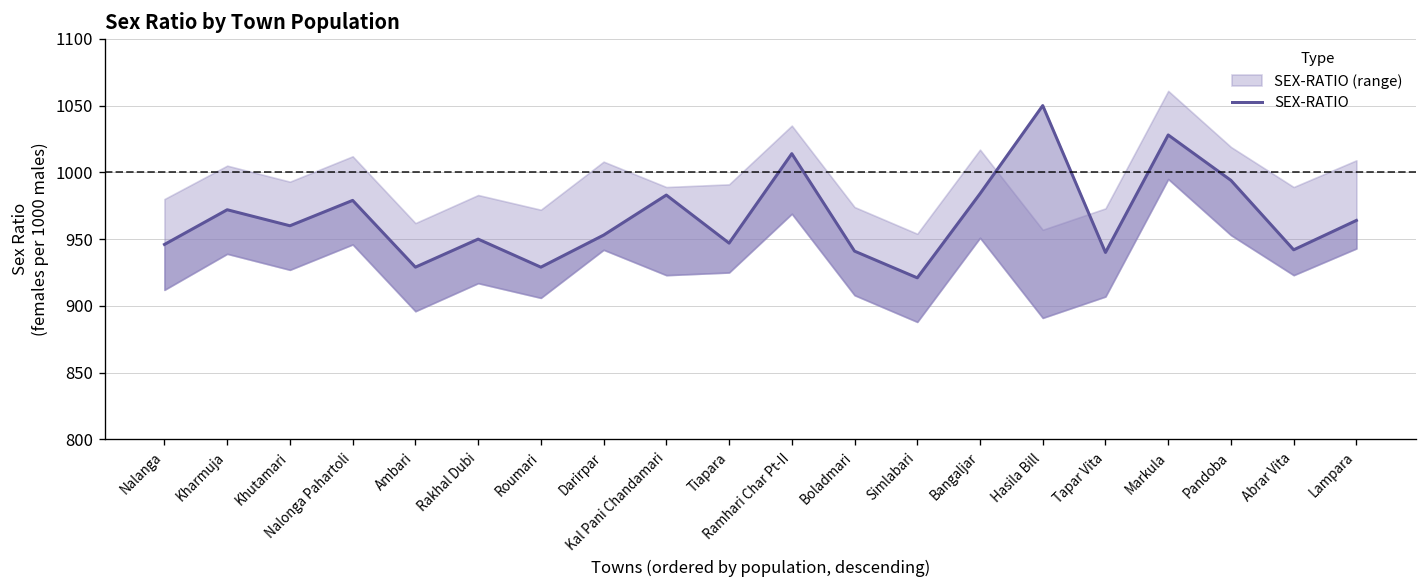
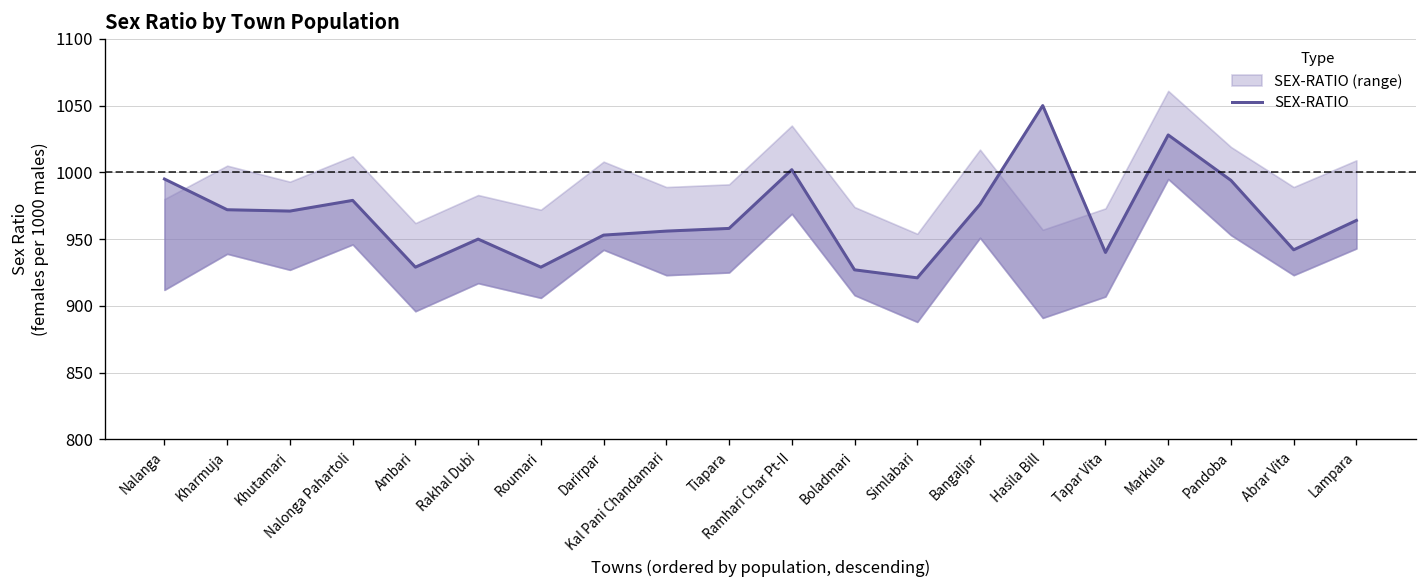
  {
    "SEX-RATIO": {
-     "Nalanga": 946,
+     "Nalanga": 995,
      "Kharmuja": 972,
-     "Khutamari": 960,
+     "Khutamari": 971,
      "Nalonga Pahartoli": 979,
      "Ambari": 929,
      "Rakhal Dubi": 950,
      "Roumari": 929,
      "Darirpar": 953,
-     "Kal Pani Chandamari": 983,
-     "Tiapara": 947,
-     "Ramhari Char Pt-II": 1014,
-     "Boladmari": 941,
+     "Kal Pani Chandamari": 956,
+     "Tiapara": 958,
+     "Ramhari Char Pt-II": 1002,
+     "Boladmari": 927,
      "Simlabari": 921,
-     "Bangaljar": 984,
+     "Bangaljar": 976,
      "Hasila Bill": 1050,
      "Tapar Vita": 940,
      "Markula": 1028,
      "Pandoba": 994,
      "Abrar Vita": 942,
      "Lampara": 964
    }
  }
